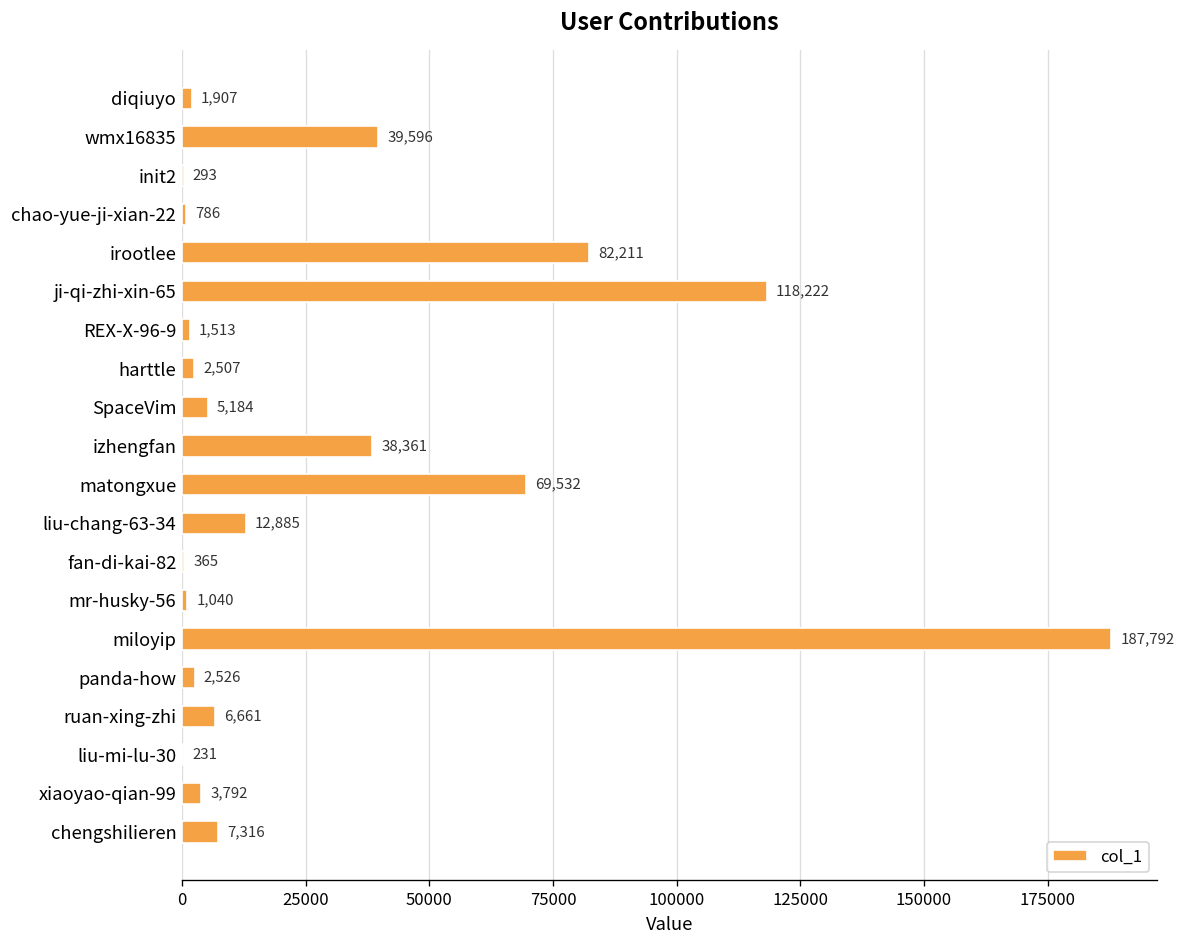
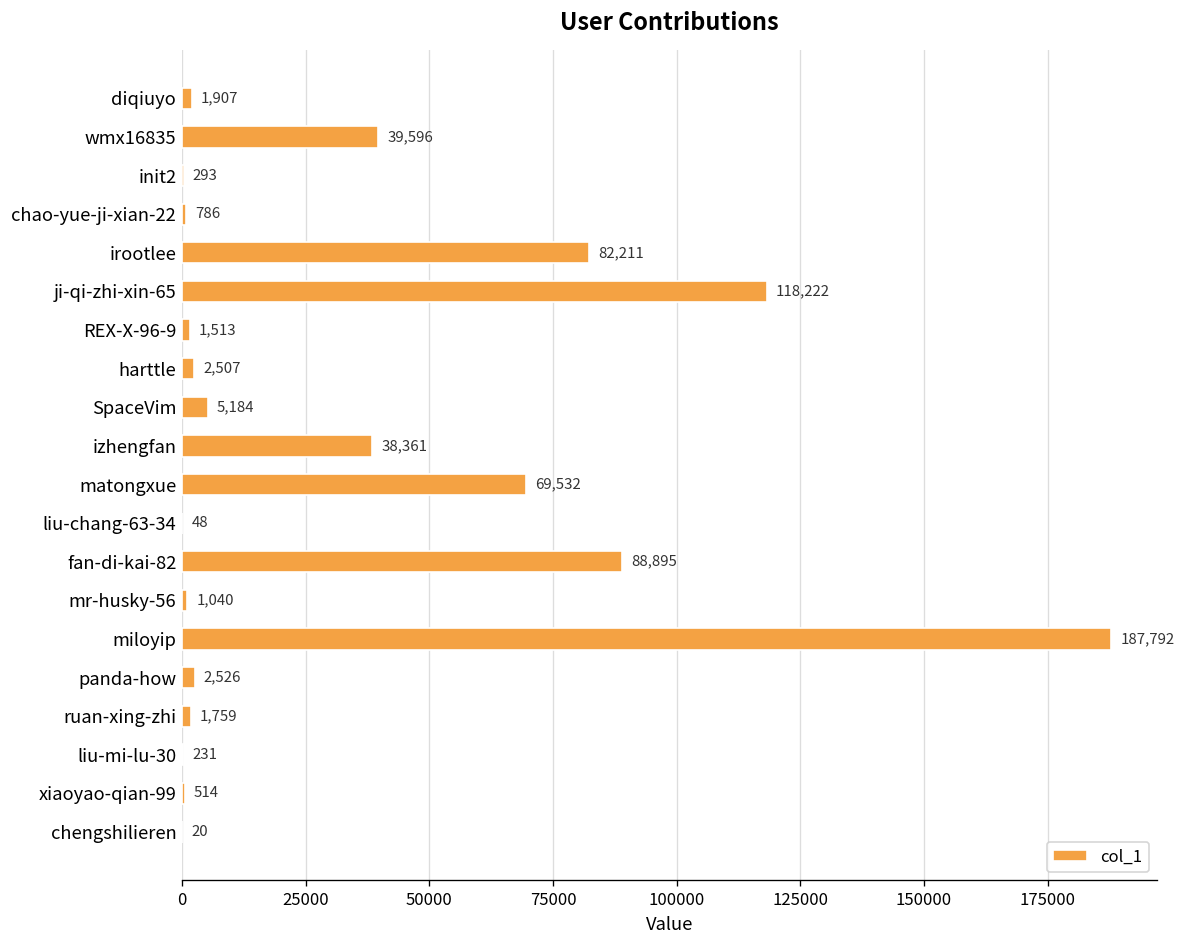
  {
    "diqiuyo": "1,907",
    "wmx16835": "39,596",
    "init2": "293",
    "chao-yue-ji-xian-22": "786",
    "irootlee": "82,211",
    "ji-qi-zhi-xin-65": "118,222",
    "REX-X-96-9": "1,513",
    "harttle": "2,507",
    "SpaceVim": "5,184",
    "izhengfan": "38,361",
    "matongxue": "69,532",
-   "liu-chang-63-34": "12,885",
-   "fan-di-kai-82": "365",
+   "liu-chang-63-34": "48",
+   "fan-di-kai-82": "88,895",
    "mr-husky-56": "1,040",
    "miloyip": "187,792",
    "panda-how": "2,526",
-   "ruan-xing-zhi": "6,661",
+   "ruan-xing-zhi": "1,759",
    "liu-mi-lu-30": "231",
-   "xiaoyao-qian-99": "3,792",
-   "chengshilieren": "7,316"
+   "xiaoyao-qian-99": "514",
+   "chengshilieren": "20"
  }
